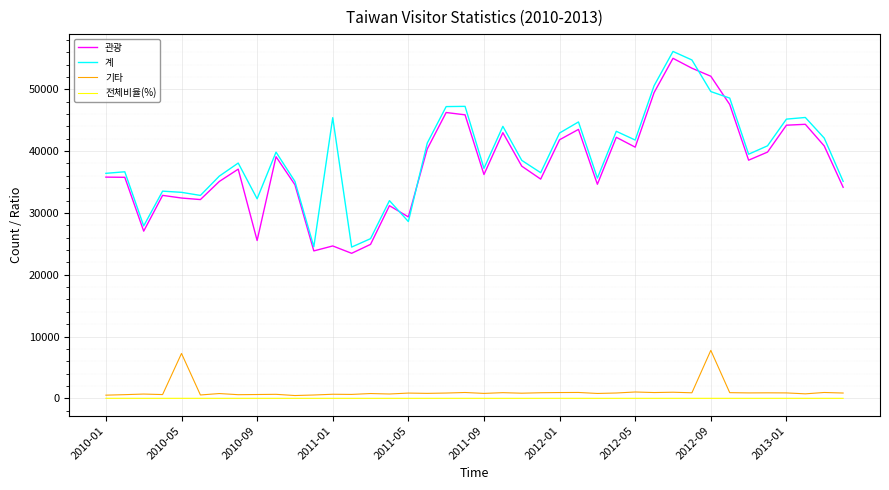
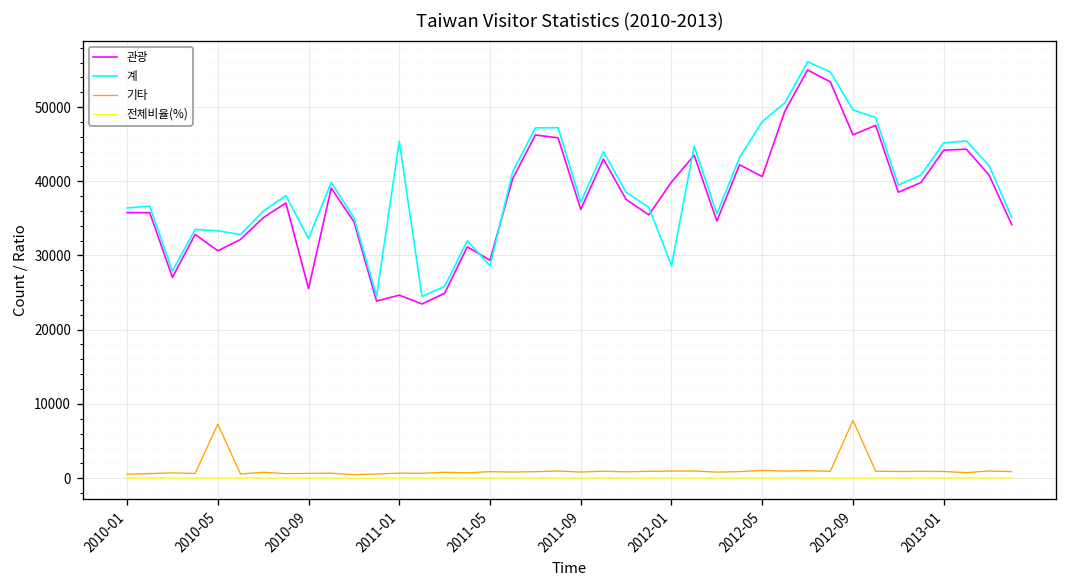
  {
    "관광": {
      "2010-01": 36000,
-     "2010-05": 32000,
+     "2010-05": 31000,
      "2010-09": 26000,
      "2011-01": 25000,
      "2011-05": 29000,
      "2011-09": 36000,
-     "2012-01": 42000,
+     "2012-01": 40000,
      "2012-05": 41000,
-     "2012-09": 52000,
+     "2012-09": 46000,
      "2013-01": 44000
    },
    "계": {
      "2010-01": 36000,
      "2010-05": 33000,
      "2010-09": 32000,
      "2011-01": 45000,
      "2011-05": 29000,
      "2011-09": 37000,
-     "2012-01": 43000,
-     "2012-05": 42000,
+     "2012-01": 29000,
+     "2012-05": 48000,
      "2012-09": 50000,
      "2013-01": 45000
    },
    "기타": {
      "2010-01": 1000,
      "2010-05": 7000,
      "2010-09": 1000,
      "2011-01": 1000,
      "2011-05": 1000,
      "2011-09": 1000,
      "2012-01": 1000,
      "2012-05": 1000,
      "2012-09": 8000,
      "2013-01": 1000
    },
    "전체비율(%)": {
      "2010-01": 0,
      "2010-05": 0,
      "2010-09": 0,
      "2011-01": 0,
      "2011-05": 0,
      "2011-09": 0,
      "2012-01": 0,
      "2012-05": 0,
      "2012-09": 0,
      "2013-01": 0
    }
  }
